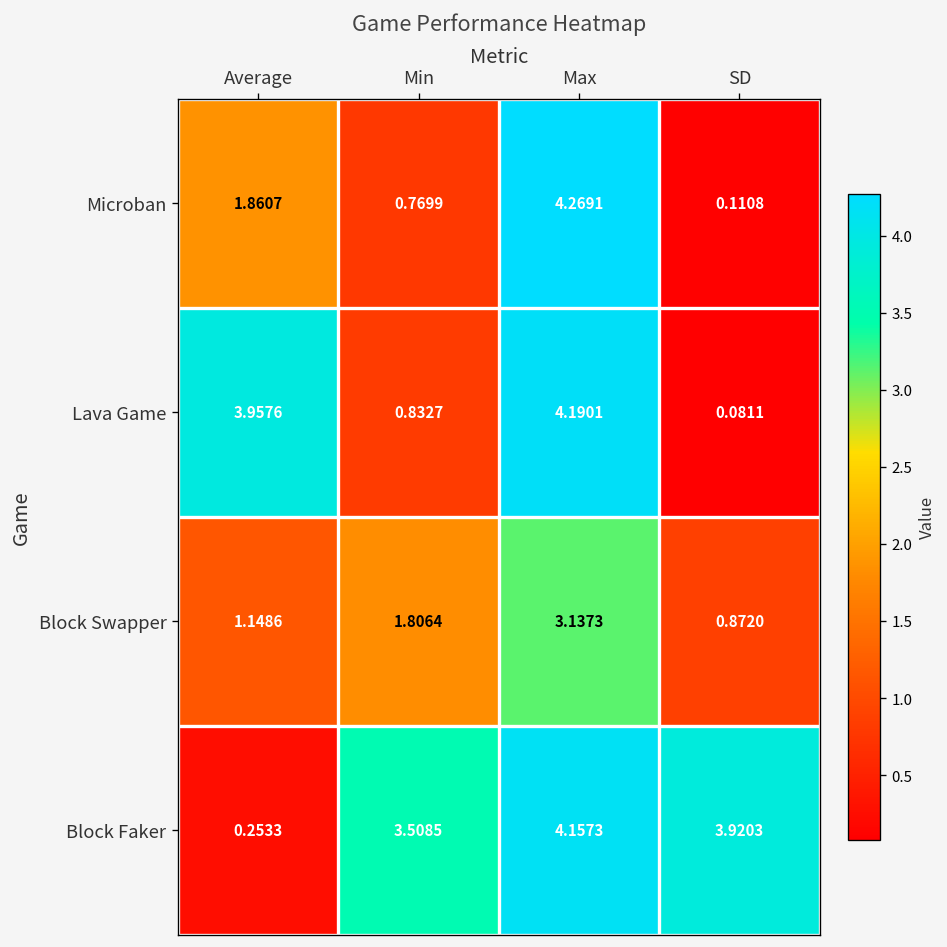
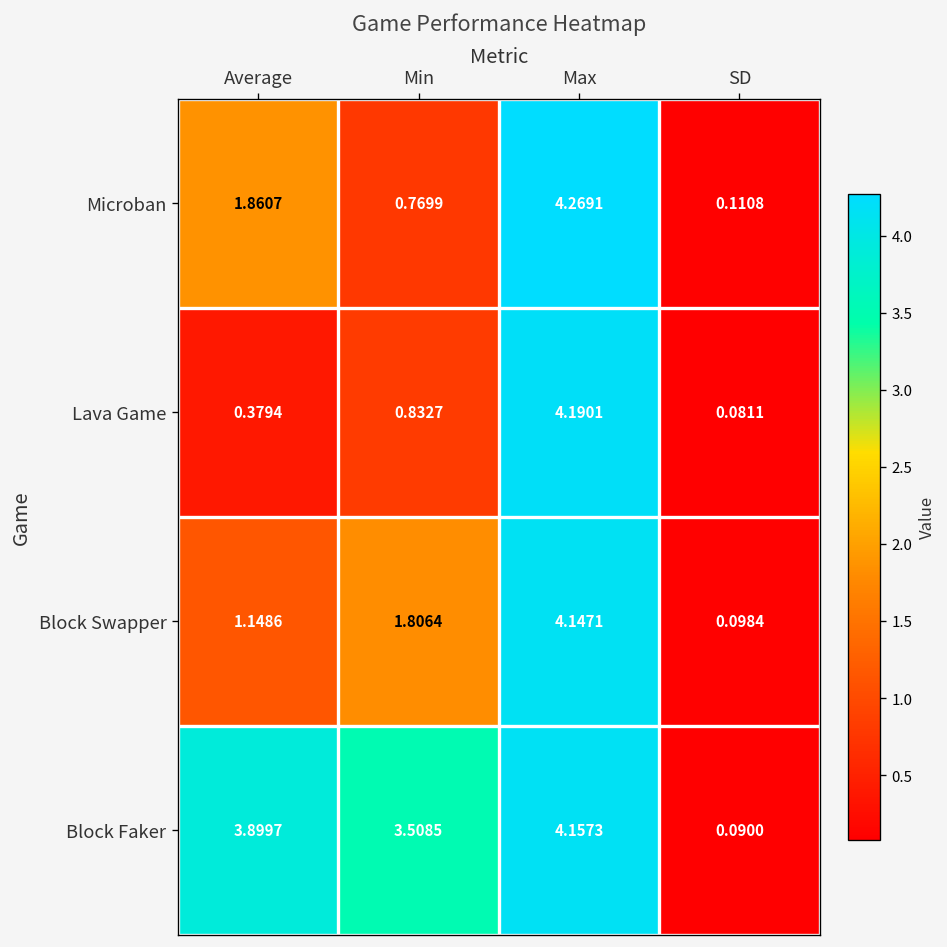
  {
    "Microban": {
      "Average": 1.8607,
      "Min": 0.7699,
      "Max": 4.2691,
      "SD": 0.1108
    },
    "Lava Game": {
-     "Average": 3.9576,
+     "Average": 0.3794,
      "Min": 0.8327,
      "Max": 4.1901,
      "SD": 0.0811
    },
    "Block Swapper": {
      "Average": 1.1486,
      "Min": 1.8064,
-     "Max": 3.1373,
-     "SD": 0.8720
+     "Max": 4.1471,
+     "SD": 0.0984
    },
    "Block Faker": {
-     "Average": 0.2533,
+     "Average": 3.8997,
      "Min": 3.5085,
      "Max": 4.1573,
-     "SD": 3.9203
+     "SD": 0.0900
    }
  }
